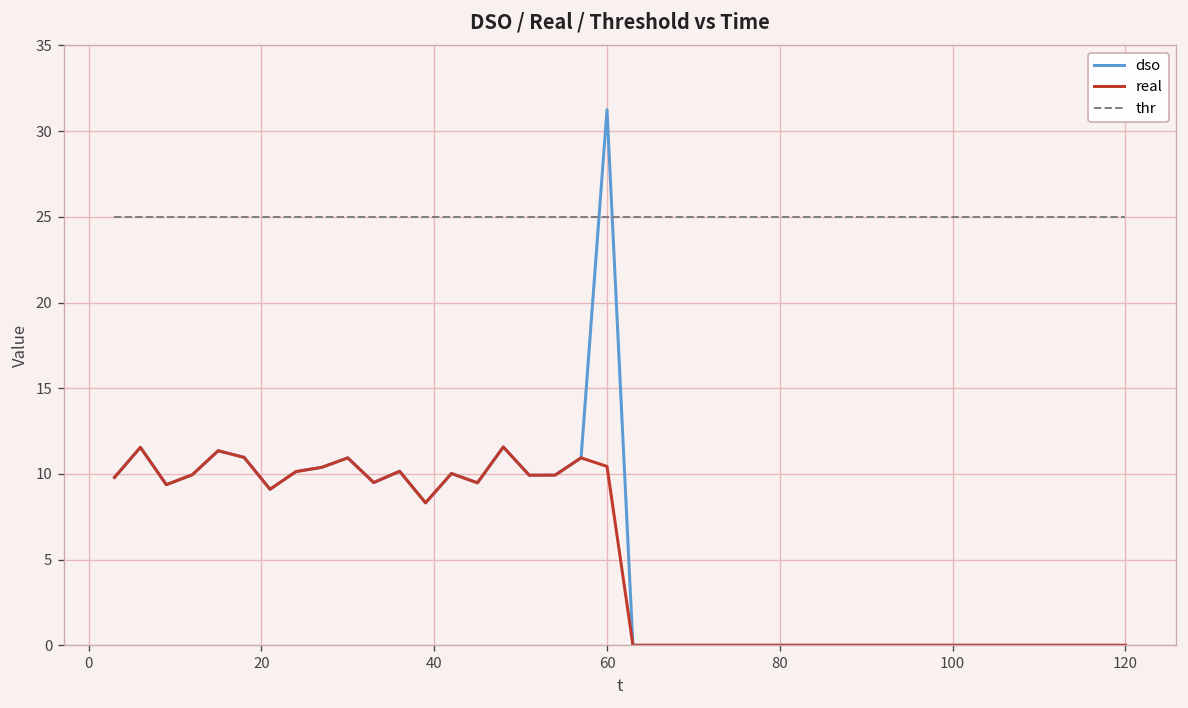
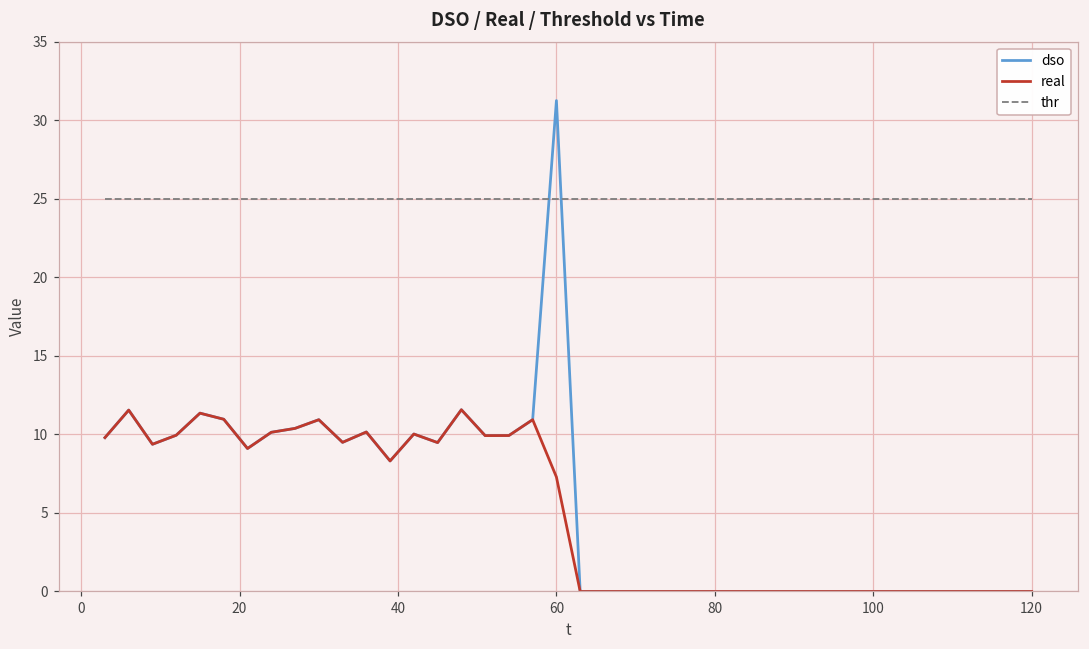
  {
    "dso": {
      "60": 31.3
    },
    "real": {
-     "60": 10.4
+     "60": 7.3
    },
    "thr": {
      "60": 25.0,
      "120": 25.0
    }
  }
